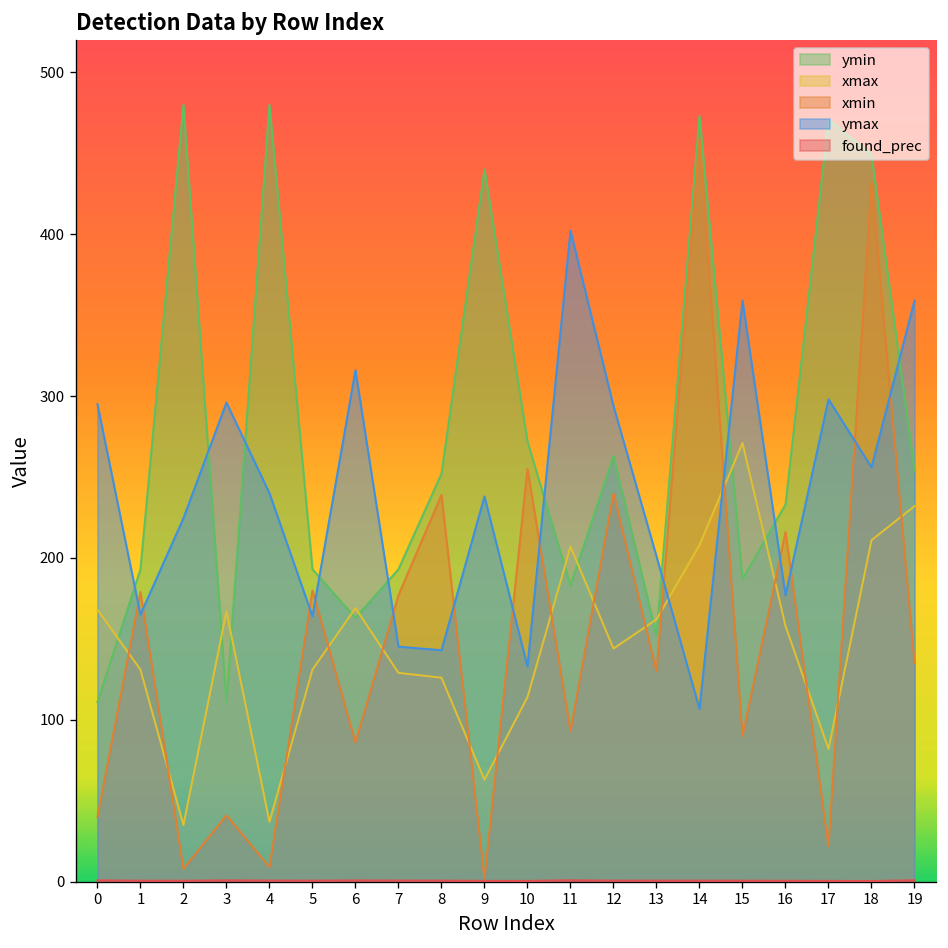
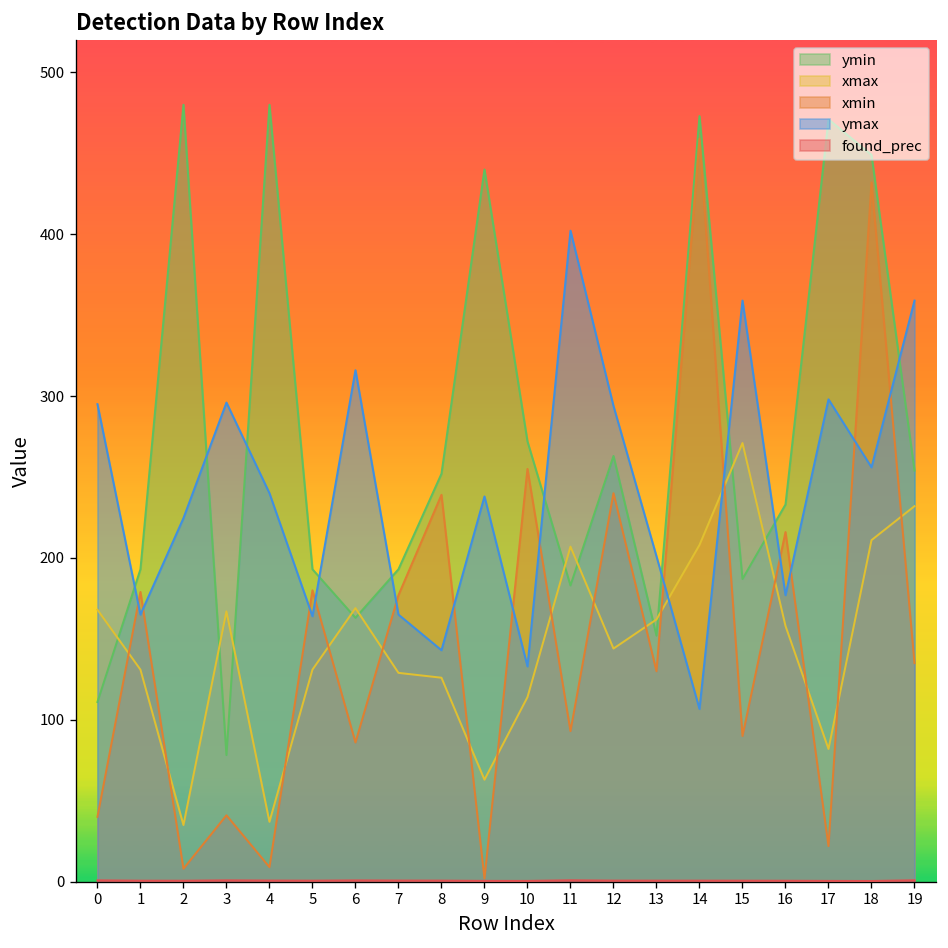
  {
    "ymin": {
      "0": 111,
      "1": 193,
      "2": 480,
-     "3": 111,
+     "3": 78,
      "4": 480,
      "5": 193,
      "6": 163,
      "7": 193,
      "8": 252,
      "9": 440,
      "10": 272,
      "11": 183,
      "12": 263,
      "13": 152,
      "14": 473,
      "15": 187,
      "16": 233,
      "19": 254
    },
    "ymax": {
      "0": 295,
      "1": 165,
      "2": 225,
      "3": 296,
      "4": 240,
      "5": 164,
      "6": 316,
-     "7": 145,
+     "7": 165,
      "8": 143,
      "9": 238,
      "10": 133,
      "11": 402,
      "12": 294,
      "13": 201,
      "14": 107,
      "15": 359,
      "16": 177,
      "17": 298,
      "18": 256,
      "19": 359
    }
  }
